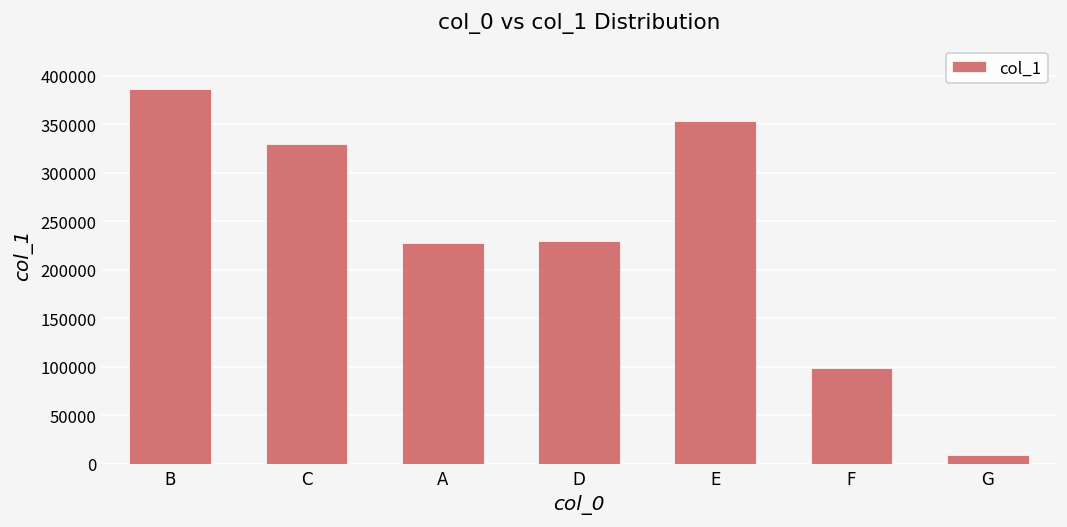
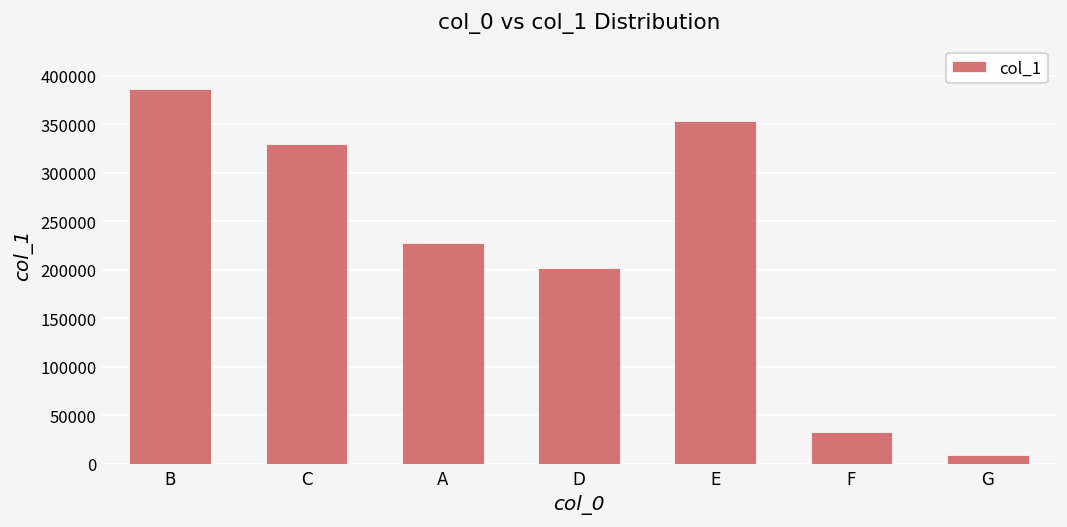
  {
    "B": 390000,
    "C": 330000,
    "A": 230000,
-   "D": 230000,
+   "D": 200000,
    "E": 350000,
-   "F": 100000,
+   "F": 30000,
    "G": 10000
  }
